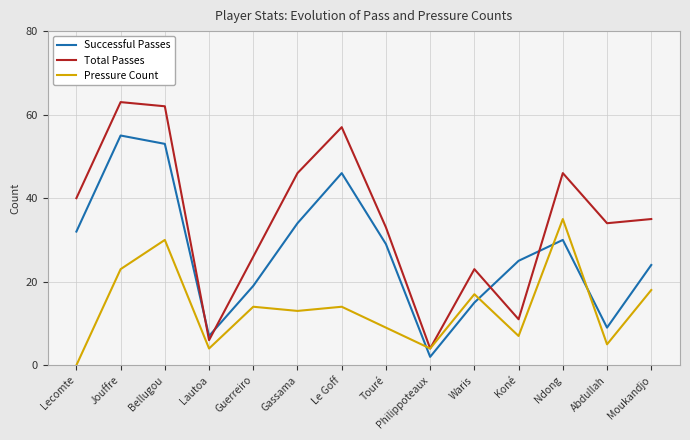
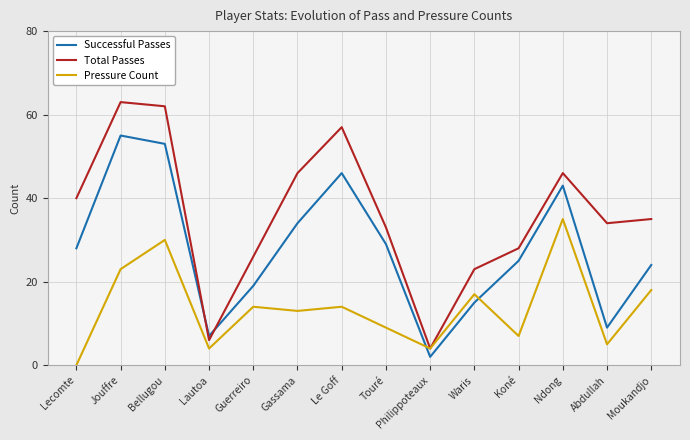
  {
    "Successful Passes": {
-     "Lecomte": 32,
+     "Lecomte": 28,
      "Jouffre": 55,
      "Bellugou": 53,
      "Lautoa": 7,
      "Guerreiro": 19,
      "Gassama": 34,
      "Le Goff": 46,
      "Touré": 29,
      "Philippoteaux": 2,
      "Waris": 15,
      "Koné": 25,
-     "Ndong": 30,
+     "Ndong": 43,
      "Abdullah": 9,
      "Moukandjo": 24
    },
    "Total Passes": {
      "Lecomte": 40,
      "Jouffre": 63,
      "Bellugou": 62,
      "Lautoa": 6,
      "Guerreiro": 26,
      "Gassama": 46,
      "Le Goff": 57,
      "Touré": 33,
      "Waris": 23,
-     "Koné": 11,
+     "Koné": 28,
      "Ndong": 46,
      "Abdullah": 34,
      "Moukandjo": 35
    },
    "Pressure Count": {
      "Lecomte": 0,
      "Jouffre": 23,
      "Bellugou": 30,
      "Lautoa": 4,
      "Guerreiro": 14,
      "Gassama": 13,
      "Le Goff": 14,
      "Touré": 9,
      "Waris": 17,
      "Koné": 7,
      "Ndong": 35,
      "Abdullah": 5,
      "Moukandjo": 18
    }
  }
